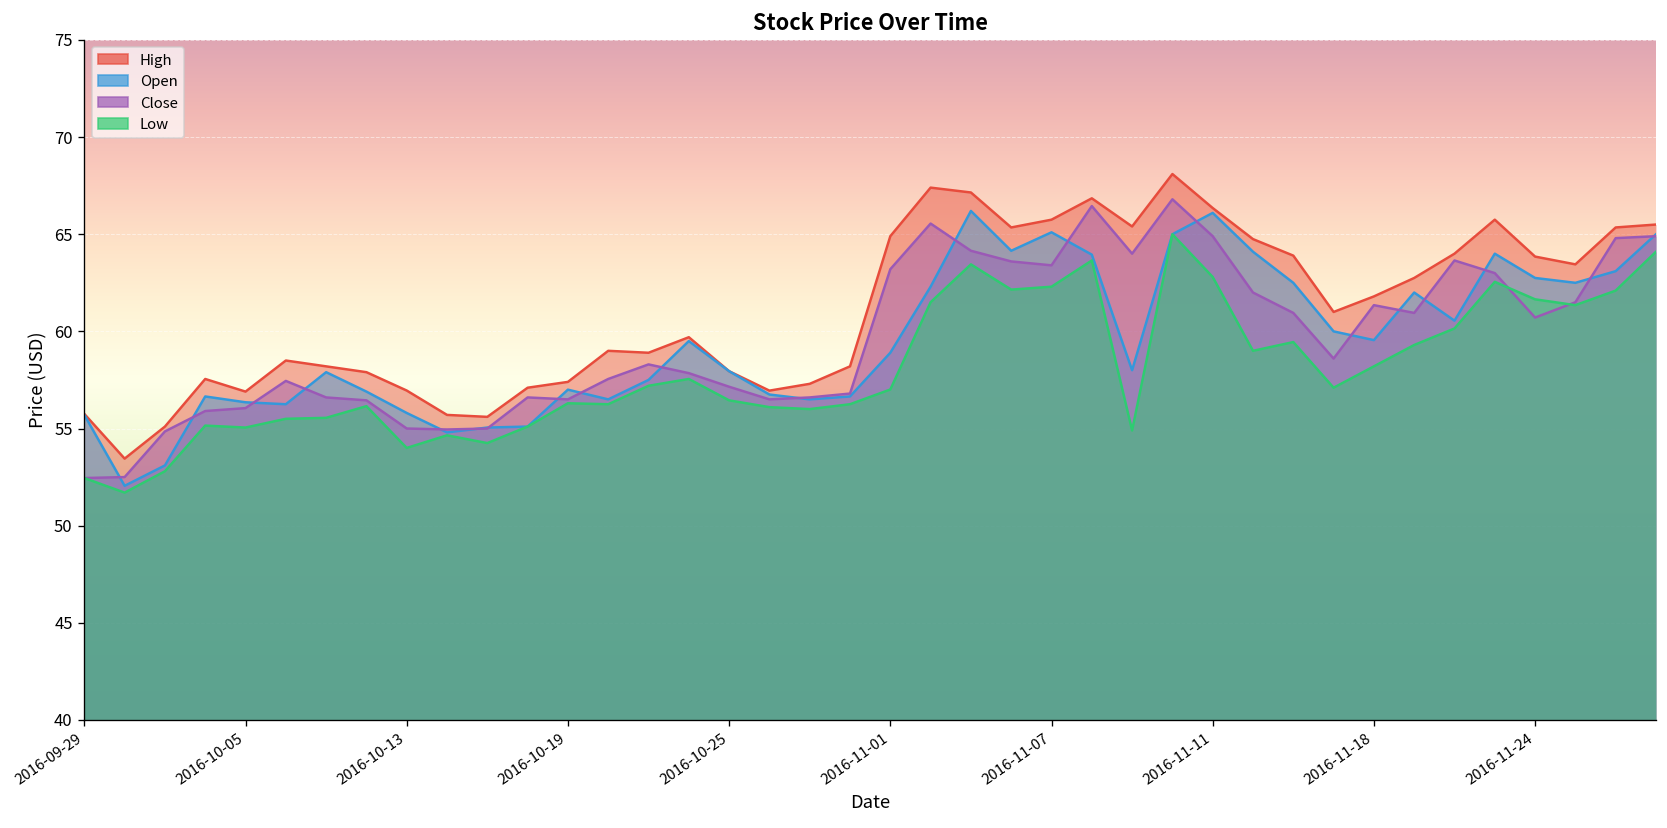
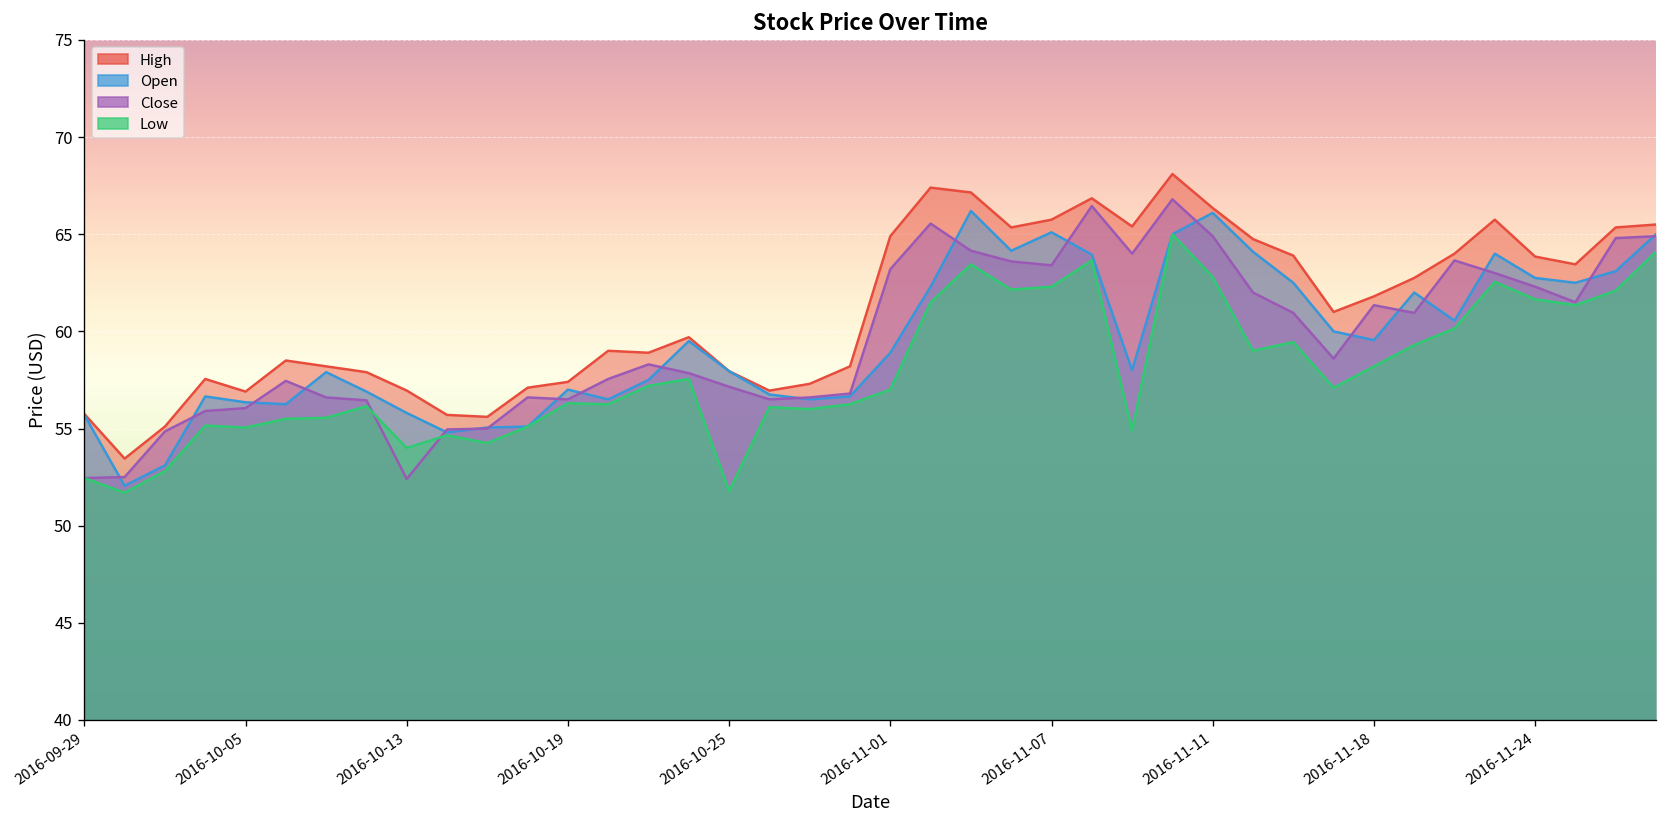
  {
    "High": {
      "2016-10-05": 56.9,
      "2016-10-13": 57.0,
      "2016-10-19": 57.4,
      "2016-11-01": 64.9,
      "2016-11-07": 65.8,
      "2016-11-11": 66.3,
      "2016-11-18": 61.8,
      "2016-11-24": 63.8
    },
    "Open": {
      "2016-10-05": 56.3,
      "2016-10-13": 55.8,
      "2016-10-19": 57.0,
      "2016-11-01": 58.9,
      "2016-11-07": 65.1,
      "2016-11-11": 66.1,
      "2016-11-18": 59.5,
      "2016-11-24": 62.8
    },
    "Close": {
      "2016-10-05": 56.0,
-     "2016-10-13": 55.0,
+     "2016-10-13": 52.4,
      "2016-10-19": 56.5,
      "2016-10-25": 57.2,
      "2016-11-01": 63.2,
      "2016-11-07": 63.4,
      "2016-11-11": 64.9,
      "2016-11-18": 61.3,
-     "2016-11-24": 60.7
+     "2016-11-24": 62.3
    },
    "Low": {
      "2016-10-05": 55.0,
      "2016-10-13": 54.0,
      "2016-10-19": 56.3,
-     "2016-10-25": 56.5,
+     "2016-10-25": 51.8,
      "2016-11-01": 57.0,
      "2016-11-07": 62.3,
      "2016-11-11": 62.8,
      "2016-11-18": 58.2,
      "2016-11-24": 61.7
    }
  }
